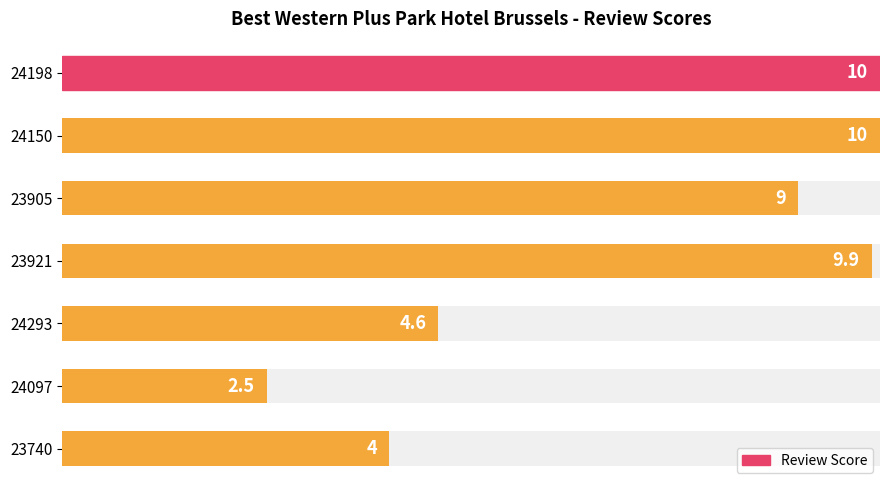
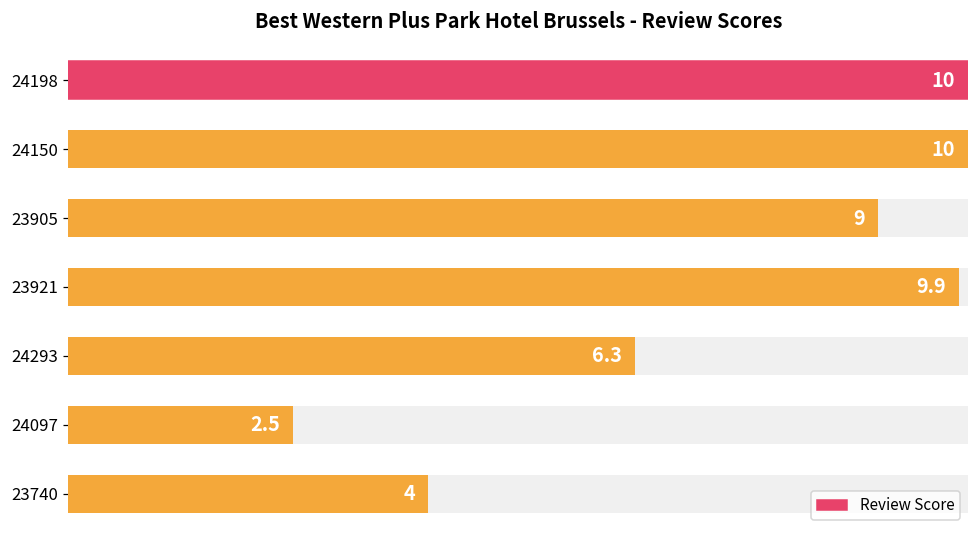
  {
    "Review Score": {
      "24198": 10,
      "24150": 10,
-     "24293": 4.6
+     "24293": 6.3
    }
  }
